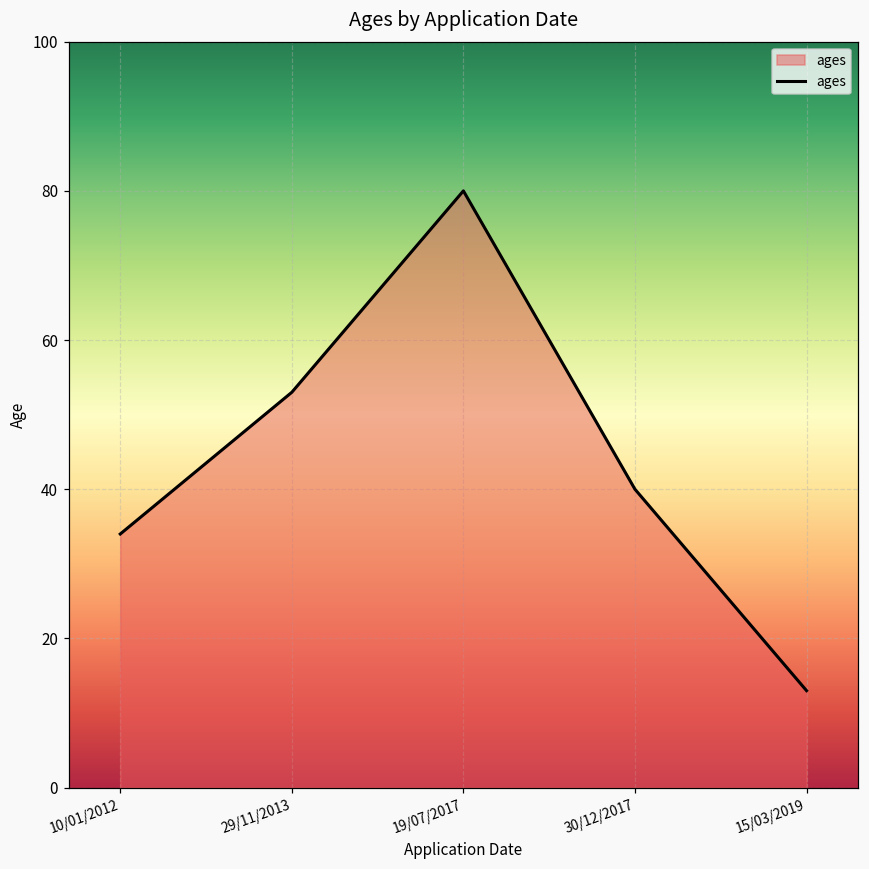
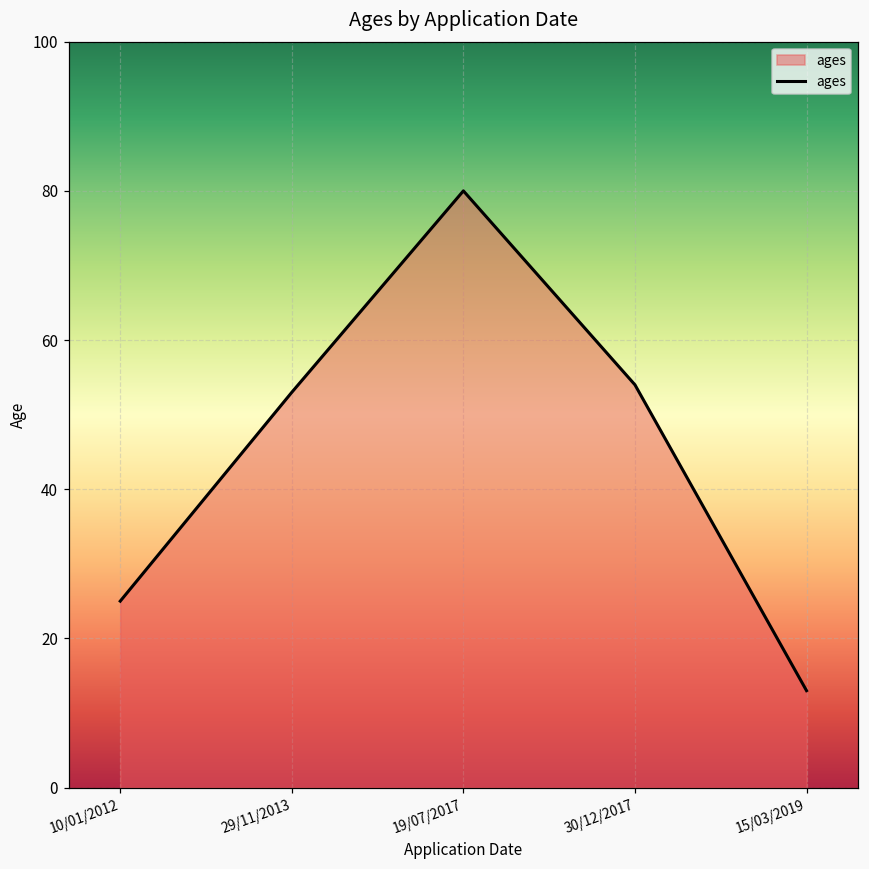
  {
-   "10/01/2012": 34,
+   "10/01/2012": 25,
    "29/11/2013": 53,
    "19/07/2017": 80,
-   "30/12/2017": 40,
+   "30/12/2017": 54,
    "15/03/2019": 13
  }
